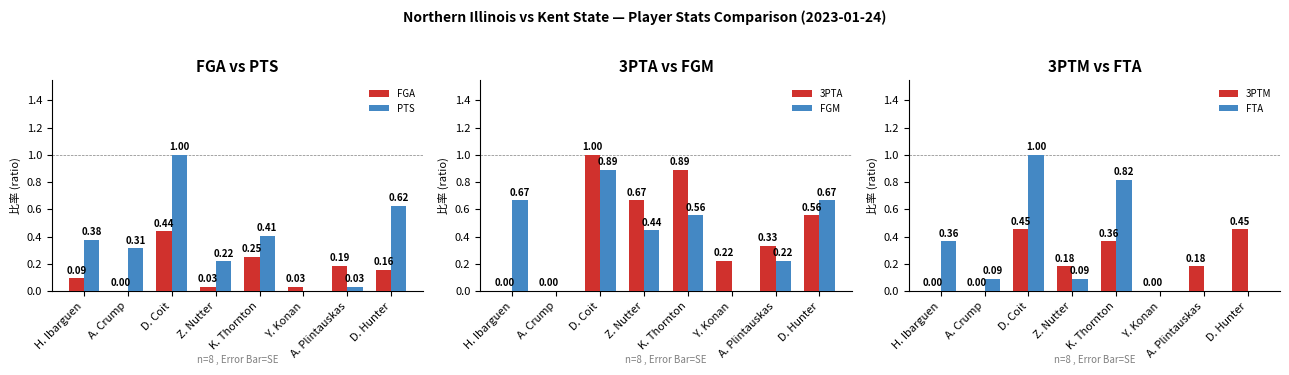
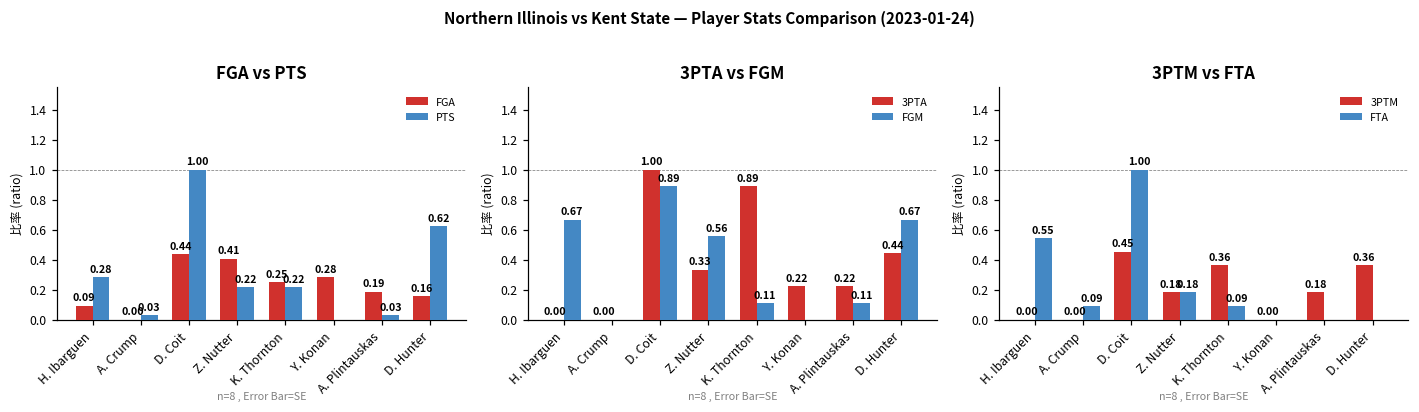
  {
    "FGA vs PTS": {
      "FGA": {
        "H. Ibarguen": 0.09,
        "A. Crump": 0.00,
        "D. Coit": 0.44,
-       "Z. Nutter": 0.03,
+       "Z. Nutter": 0.41,
        "K. Thornton": 0.25,
-       "Y. Konan": 0.03,
+       "Y. Konan": 0.28,
        "A. Plintauskas": 0.19,
        "D. Hunter": 0.16
      },
      "PTS": {
-       "H. Ibarguen": 0.38,
-       "A. Crump": 0.31,
+       "H. Ibarguen": 0.28,
+       "A. Crump": 0.03,
        "D. Coit": 1.00,
        "Z. Nutter": 0.22,
-       "K. Thornton": 0.41,
+       "K. Thornton": 0.22,
        "A. Plintauskas": 0.03,
        "D. Hunter": 0.62
      }
    },
    "3PTA vs FGM": {
      "3PTA": {
        "H. Ibarguen": 0.00,
        "A. Crump": 0.00,
        "D. Coit": 1.00,
-       "Z. Nutter": 0.67,
+       "Z. Nutter": 0.33,
        "K. Thornton": 0.89,
        "Y. Konan": 0.22,
-       "A. Plintauskas": 0.33,
-       "D. Hunter": 0.56
+       "A. Plintauskas": 0.22,
+       "D. Hunter": 0.44
      },
      "FGM": {
        "H. Ibarguen": 0.67,
        "D. Coit": 0.89,
-       "Z. Nutter": 0.44,
-       "K. Thornton": 0.56,
-       "A. Plintauskas": 0.22,
+       "Z. Nutter": 0.56,
+       "K. Thornton": 0.11,
+       "A. Plintauskas": 0.11,
        "D. Hunter": 0.67
      }
    },
    "3PTM vs FTA": {
      "3PTM": {
        "H. Ibarguen": 0.00,
        "A. Crump": 0.00,
        "D. Coit": 0.45,
        "Z. Nutter": 0.18,
        "K. Thornton": 0.36,
        "Y. Konan": 0.00,
        "A. Plintauskas": 0.18,
-       "D. Hunter": 0.45
+       "D. Hunter": 0.36
      },
      "FTA": {
-       "H. Ibarguen": 0.36,
+       "H. Ibarguen": 0.55,
        "A. Crump": 0.09,
        "D. Coit": 1.00,
-       "Z. Nutter": 0.09,
-       "K. Thornton": 0.82
+       "Z. Nutter": 0.18,
+       "K. Thornton": 0.09
      }
    }
  }
